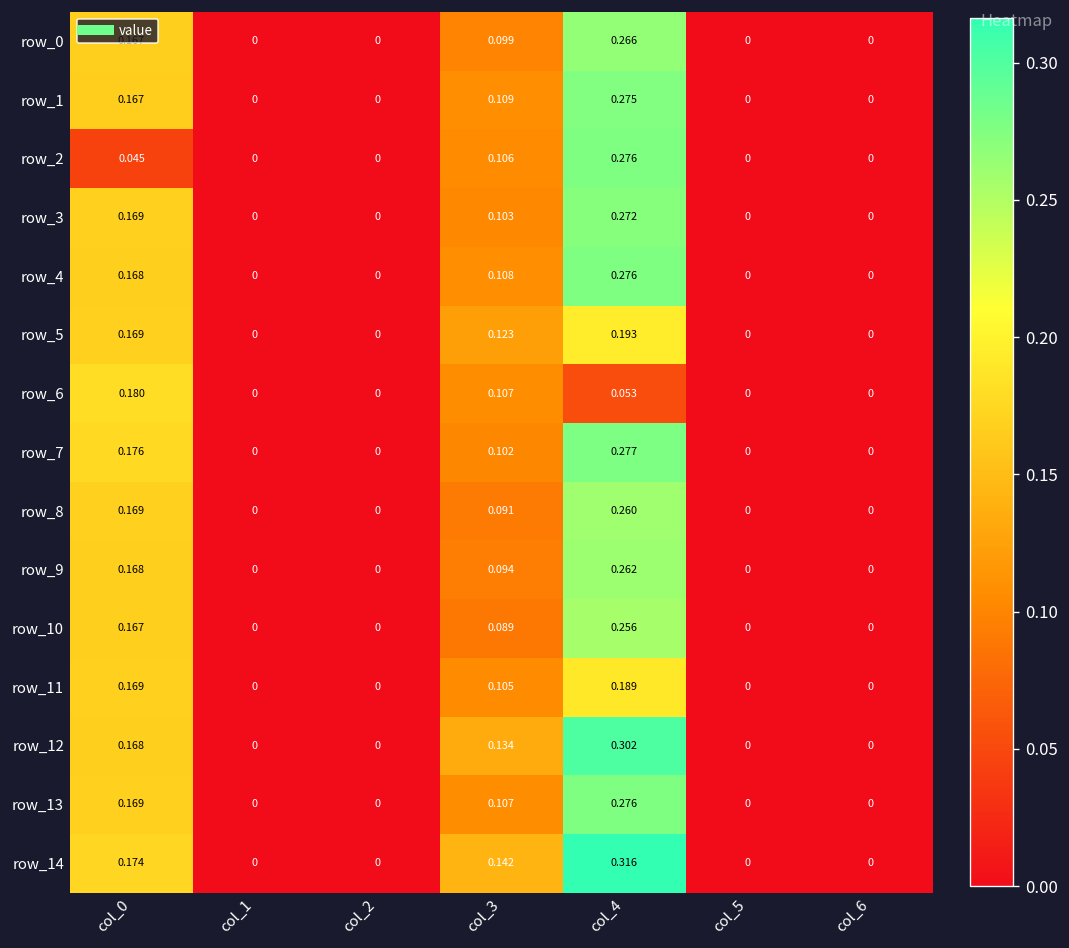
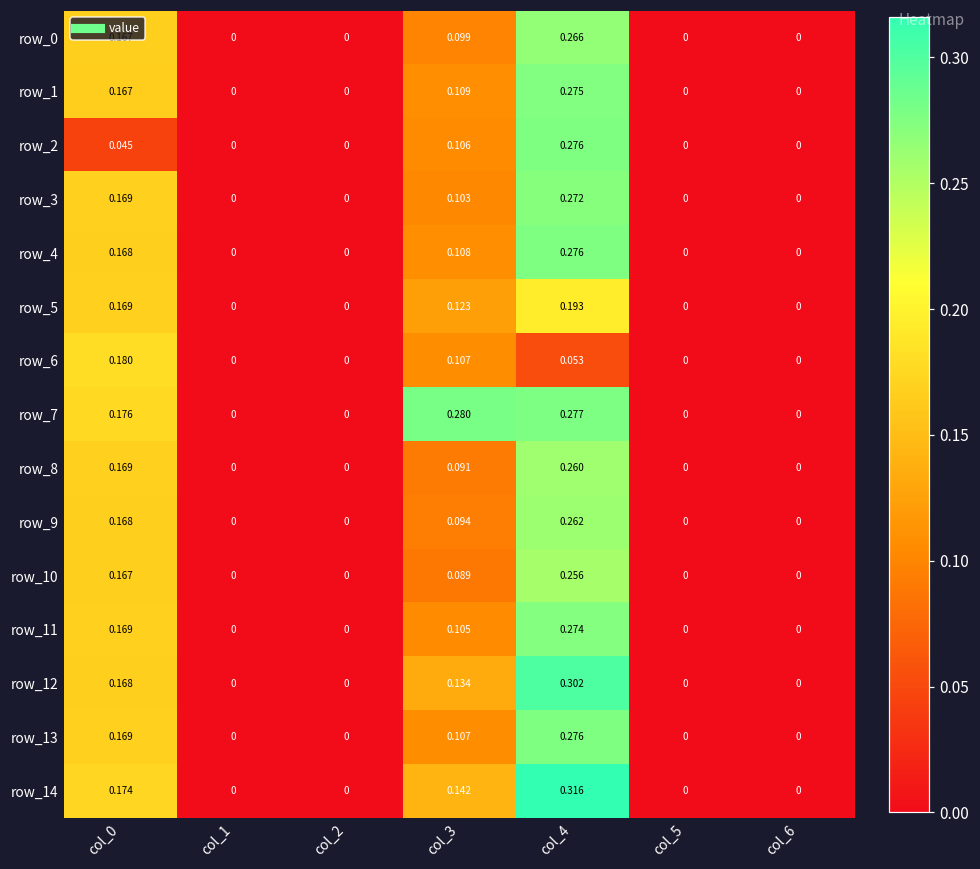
  {
    "row_0": {
      "col_1": 0,
      "col_2": 0,
      "col_3": 0.099,
      "col_4": 0.266,
      "col_5": 0,
      "col_6": 0
    },
    "row_1": {
      "col_0": 0.167,
      "col_1": 0,
      "col_2": 0,
      "col_3": 0.109,
      "col_4": 0.275,
      "col_5": 0,
      "col_6": 0
    },
    "row_2": {
      "col_0": 0.045,
      "col_1": 0,
      "col_2": 0,
      "col_3": 0.106,
      "col_4": 0.276,
      "col_5": 0,
      "col_6": 0
    },
    "row_3": {
      "col_0": 0.169,
      "col_1": 0,
      "col_2": 0,
      "col_3": 0.103,
      "col_4": 0.272,
      "col_5": 0,
      "col_6": 0
    },
    "row_4": {
      "col_0": 0.168,
      "col_1": 0,
      "col_2": 0,
      "col_3": 0.108,
      "col_4": 0.276,
      "col_5": 0,
      "col_6": 0
    },
    "row_5": {
      "col_0": 0.169,
      "col_1": 0,
      "col_2": 0,
      "col_3": 0.123,
      "col_4": 0.193,
      "col_5": 0,
      "col_6": 0
    },
    "row_6": {
      "col_0": 0.180,
      "col_1": 0,
      "col_2": 0,
      "col_3": 0.107,
      "col_4": 0.053,
      "col_5": 0,
      "col_6": 0
    },
    "row_7": {
      "col_0": 0.176,
      "col_1": 0,
      "col_2": 0,
-     "col_3": 0.102,
+     "col_3": 0.280,
      "col_4": 0.277,
      "col_5": 0,
      "col_6": 0
    },
    "row_8": {
      "col_0": 0.169,
      "col_1": 0,
      "col_2": 0,
      "col_3": 0.091,
      "col_4": 0.260,
      "col_5": 0,
      "col_6": 0
    },
    "row_9": {
      "col_0": 0.168,
      "col_1": 0,
      "col_2": 0,
      "col_3": 0.094,
      "col_4": 0.262,
      "col_5": 0,
      "col_6": 0
    },
    "row_10": {
      "col_0": 0.167,
      "col_1": 0,
      "col_2": 0,
      "col_3": 0.089,
      "col_4": 0.256,
      "col_5": 0,
      "col_6": 0
    },
    "row_11": {
      "col_0": 0.169,
      "col_1": 0,
      "col_2": 0,
      "col_3": 0.105,
-     "col_4": 0.189,
+     "col_4": 0.274,
      "col_5": 0,
      "col_6": 0
    },
    "row_12": {
      "col_0": 0.168,
      "col_1": 0,
      "col_2": 0,
      "col_3": 0.134,
      "col_4": 0.302,
      "col_5": 0,
      "col_6": 0
    },
    "row_13": {
      "col_0": 0.169,
      "col_1": 0,
      "col_2": 0,
      "col_3": 0.107,
      "col_4": 0.276,
      "col_5": 0,
      "col_6": 0
    },
    "row_14": {
      "col_0": 0.174,
      "col_1": 0,
      "col_2": 0,
      "col_3": 0.142,
      "col_4": 0.316,
      "col_5": 0,
      "col_6": 0
    }
  }
